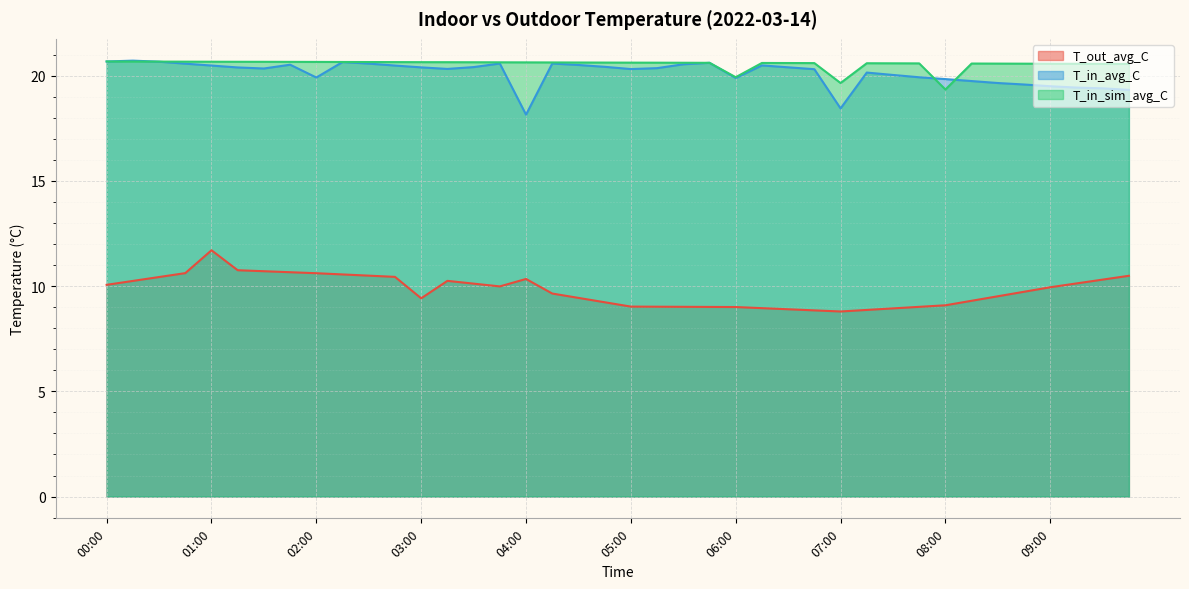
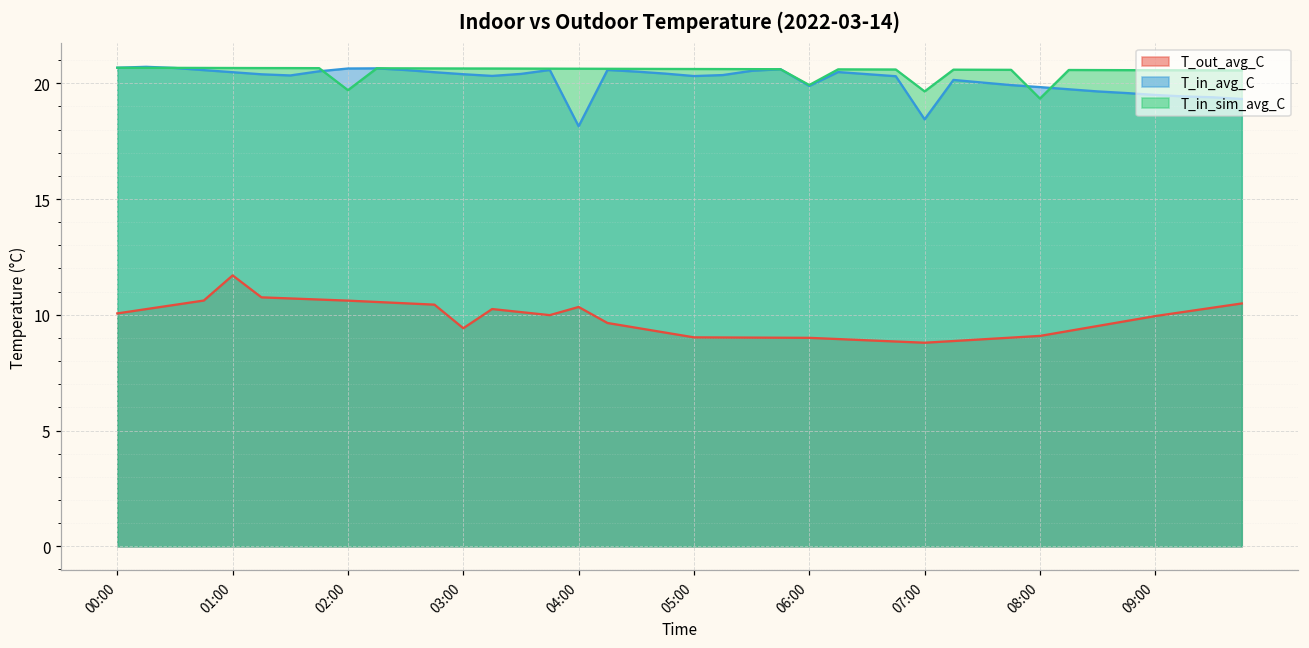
  {
    "T_out_avg_C": {
      "00:00": 10.1,
      "01:00": 11.7,
      "02:00": 10.6,
      "03:00": 9.4,
      "04:00": 10.3,
      "05:00": 9.0,
      "06:00": 9.0,
      "07:00": 8.8,
      "08:00": 9.1,
      "09:00": 9.9
    },
    "T_in_avg_C": {
      "01:00": 20.5,
-     "02:00": 19.9,
+     "02:00": 20.6,
      "03:00": 20.4,
      "04:00": 18.1,
      "05:00": 20.3,
      "07:00": 18.4,
      "08:00": 19.8
    },
    "T_in_sim_avg_C": {
      "01:00": 20.7,
-     "02:00": 20.6,
+     "02:00": 19.7,
      "03:00": 20.6,
      "04:00": 20.6,
      "05:00": 20.6,
      "07:00": 19.6,
      "08:00": 19.3
    }
  }
